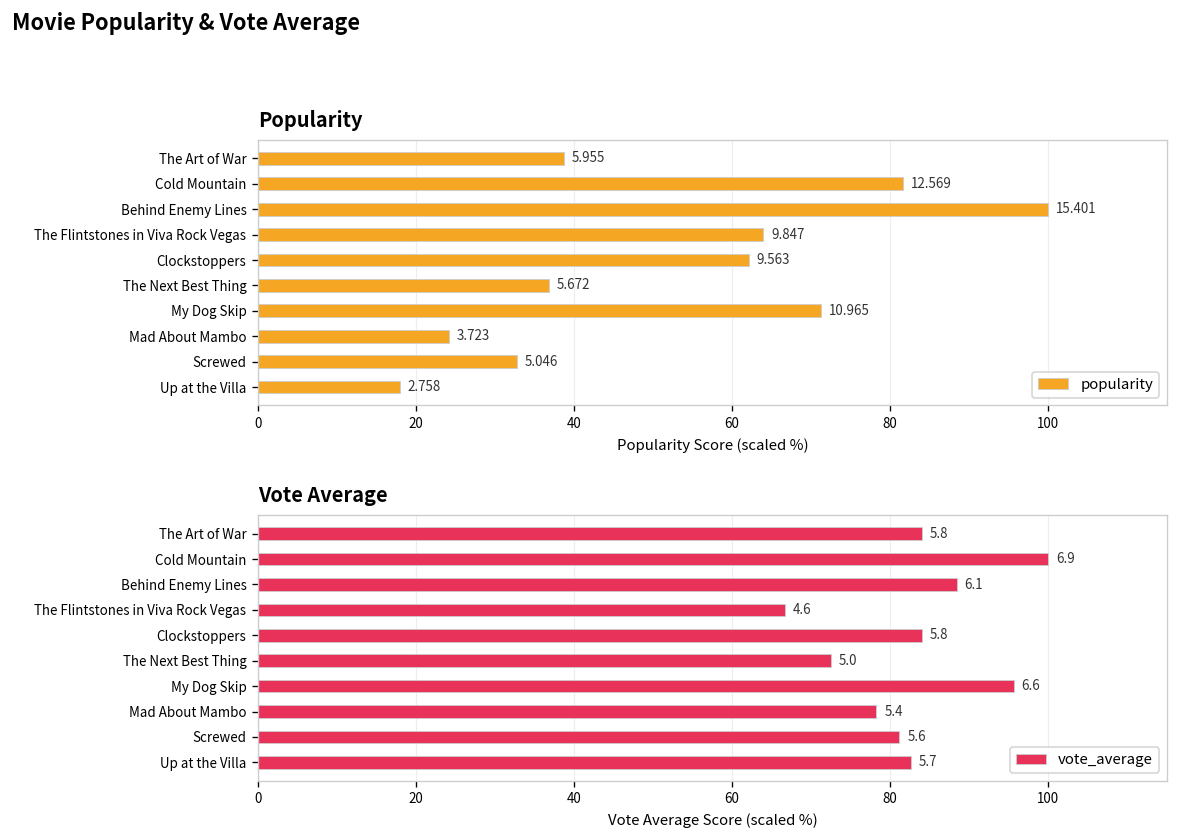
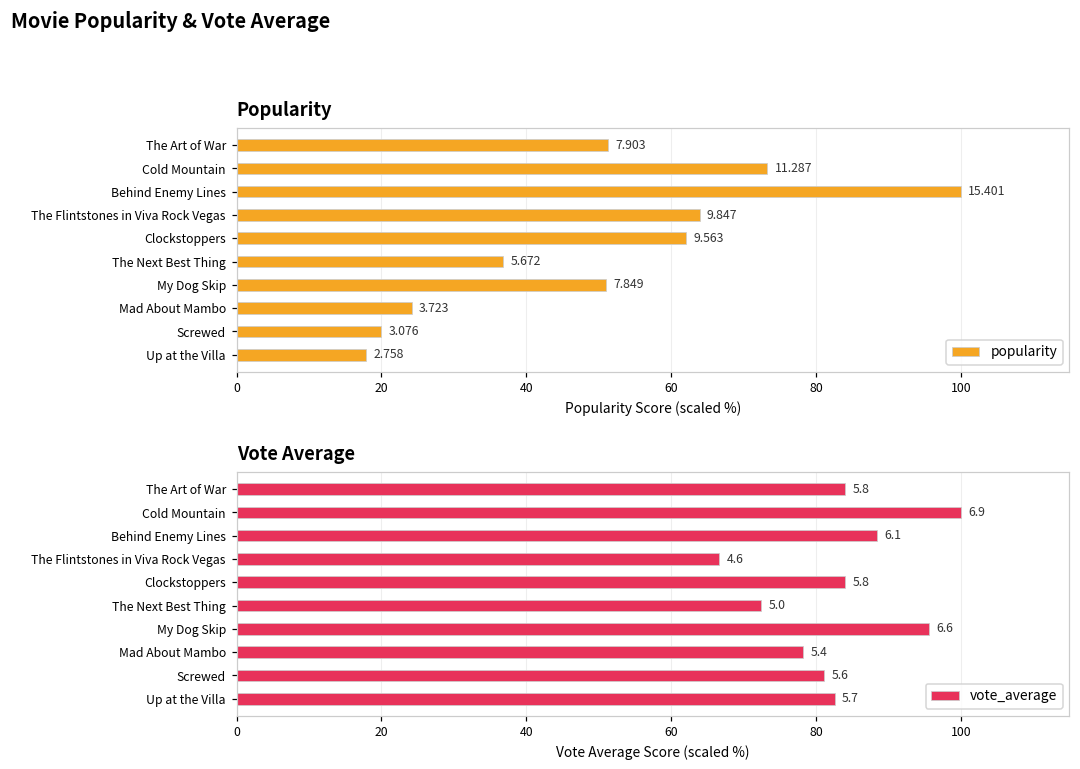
  {
    "Popularity": {
-     "The Art of War": 5.955,
-     "Cold Mountain": 12.569,
-     "My Dog Skip": 10.965,
-     "Screwed": 5.046
+     "The Art of War": 7.903,
+     "Cold Mountain": 11.287,
+     "My Dog Skip": 7.849,
+     "Screwed": 3.076
    }
  }
